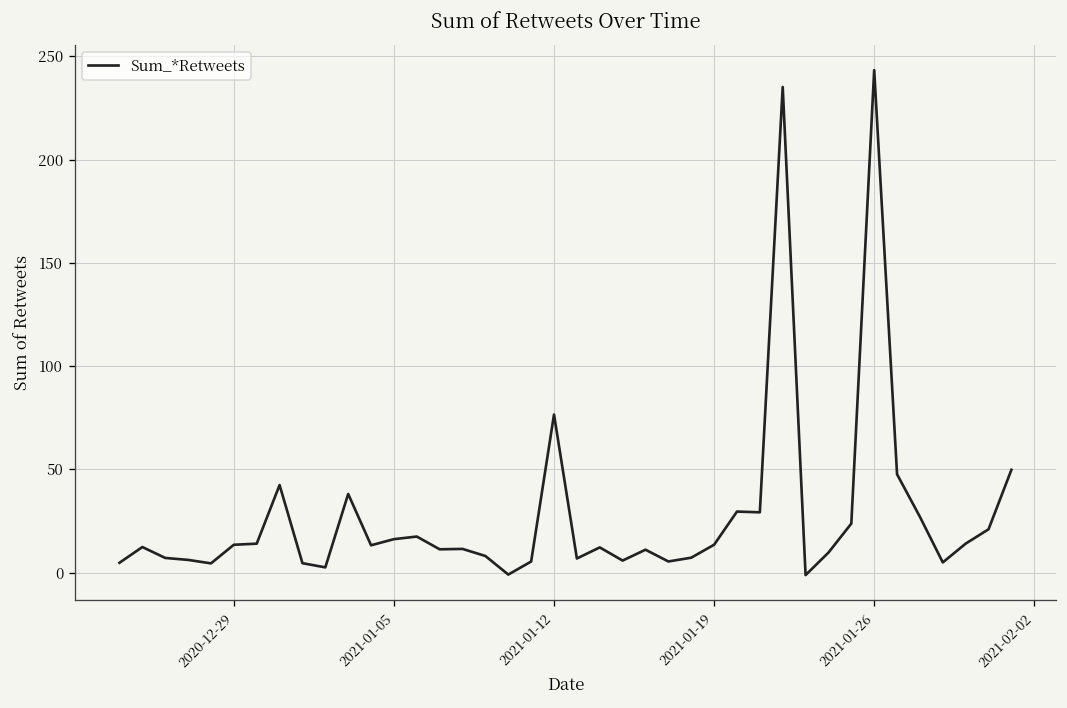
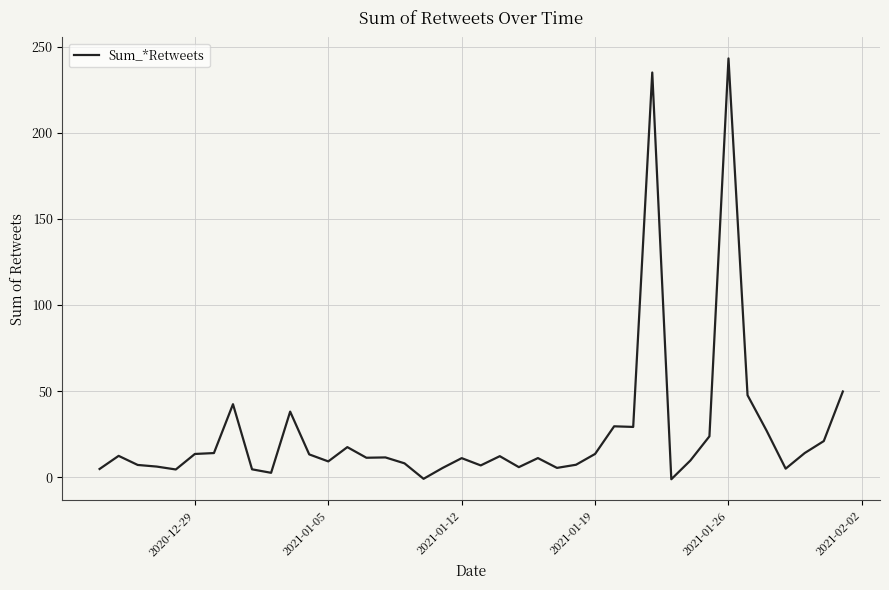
  {
    "2020-12-29": 13,
-   "2021-01-05": 16,
-   "2021-01-12": 77,
+   "2021-01-05": 9,
+   "2021-01-12": 11,
    "2021-01-19": 13,
    "2021-01-26": 243
  }
